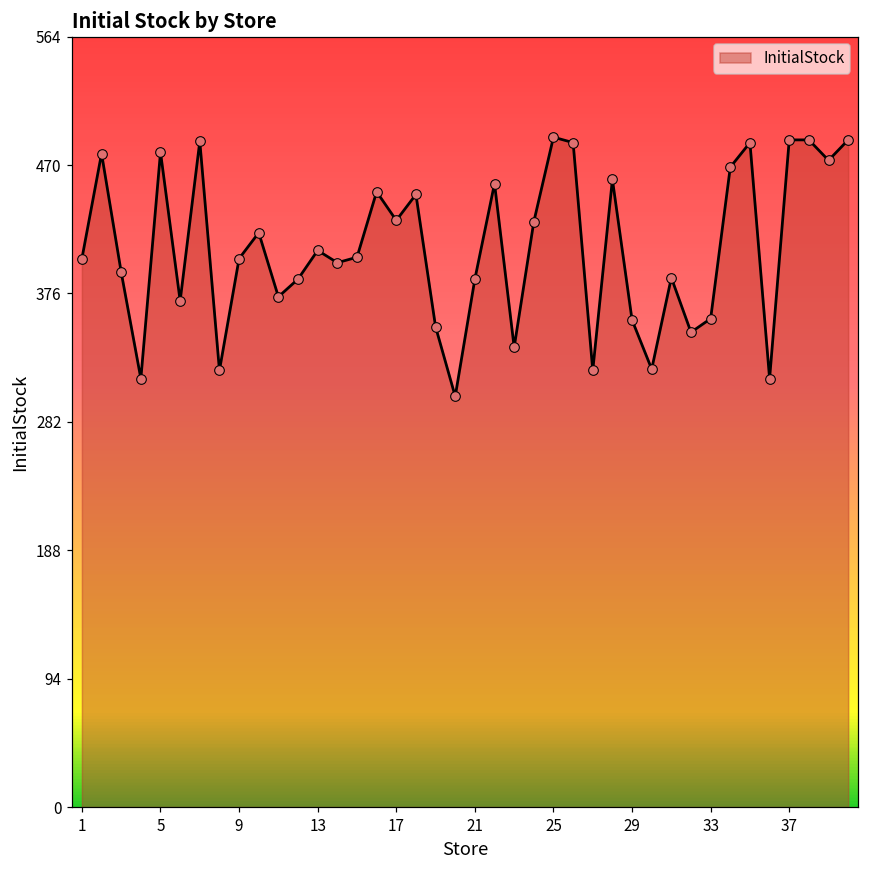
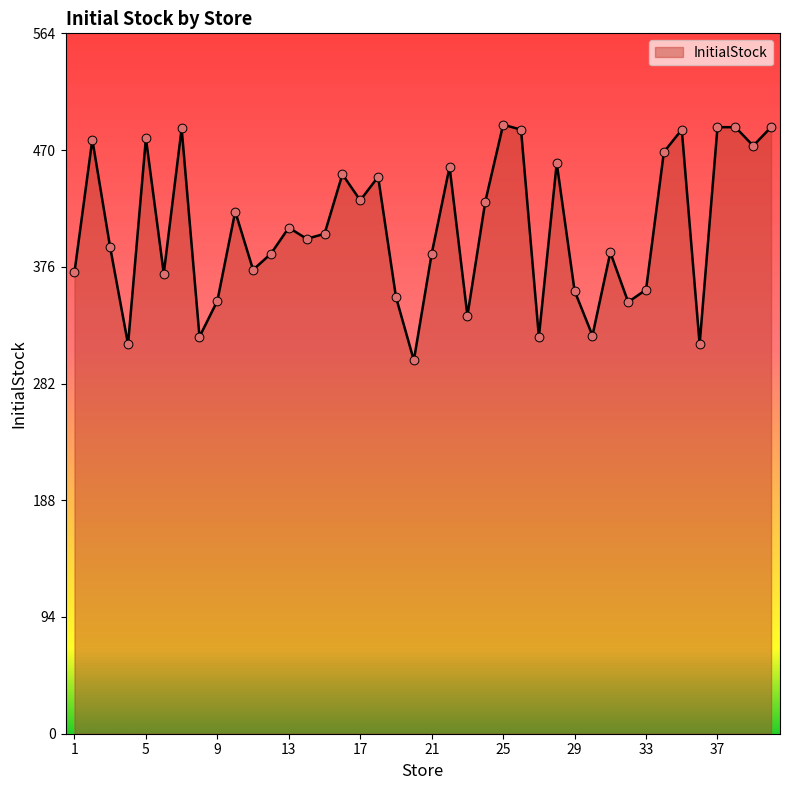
  {
-   "1": 402,
+   "1": 372,
    "5": 480,
-   "9": 402,
+   "9": 349,
    "13": 408,
    "17": 430,
    "21": 387,
    "25": 491,
    "29": 357,
    "33": 358,
    "37": 489
  }
